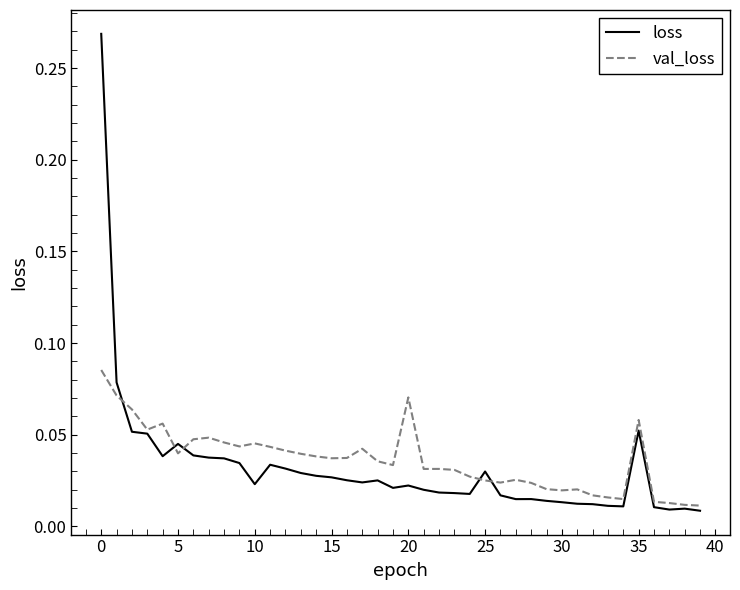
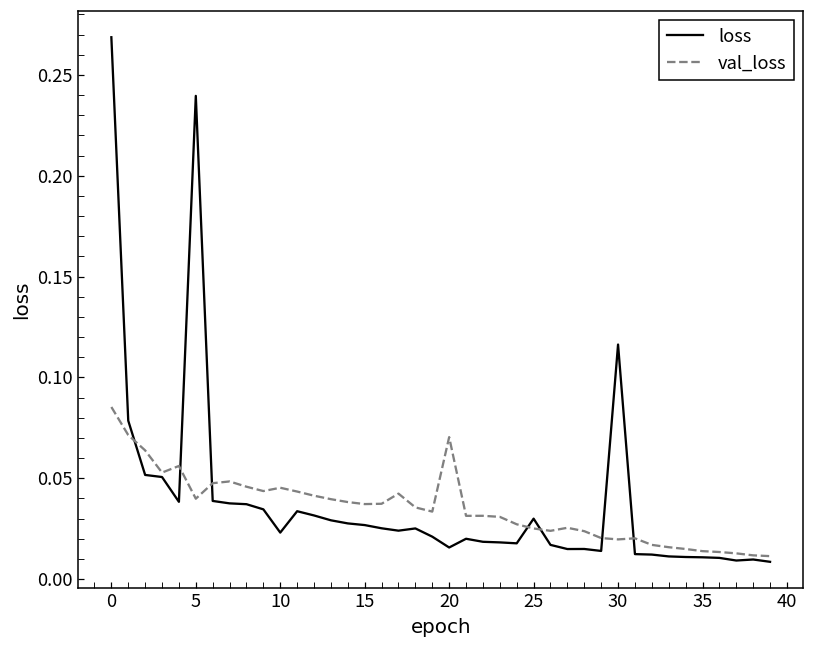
  {
    "loss": {
      "0": 0.269,
-     "5": 0.045,
+     "5": 0.240,
      "10": 0.023,
      "15": 0.027,
-     "20": 0.022,
+     "20": 0.016,
      "25": 0.030,
-     "30": 0.013,
-     "35": 0.052
+     "30": 0.116,
+     "35": 0.011
    },
    "val_loss": {
      "0": 0.085,
      "5": 0.040,
      "10": 0.045,
      "15": 0.037,
      "20": 0.070,
      "25": 0.025,
      "30": 0.020,
-     "35": 0.058
+     "35": 0.014
    }
  }
